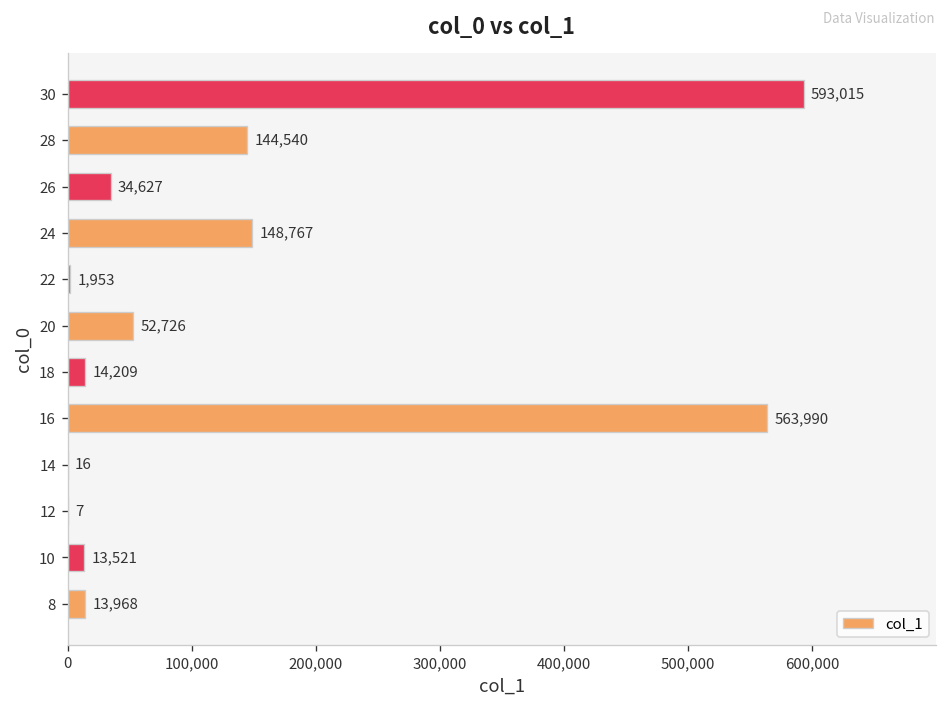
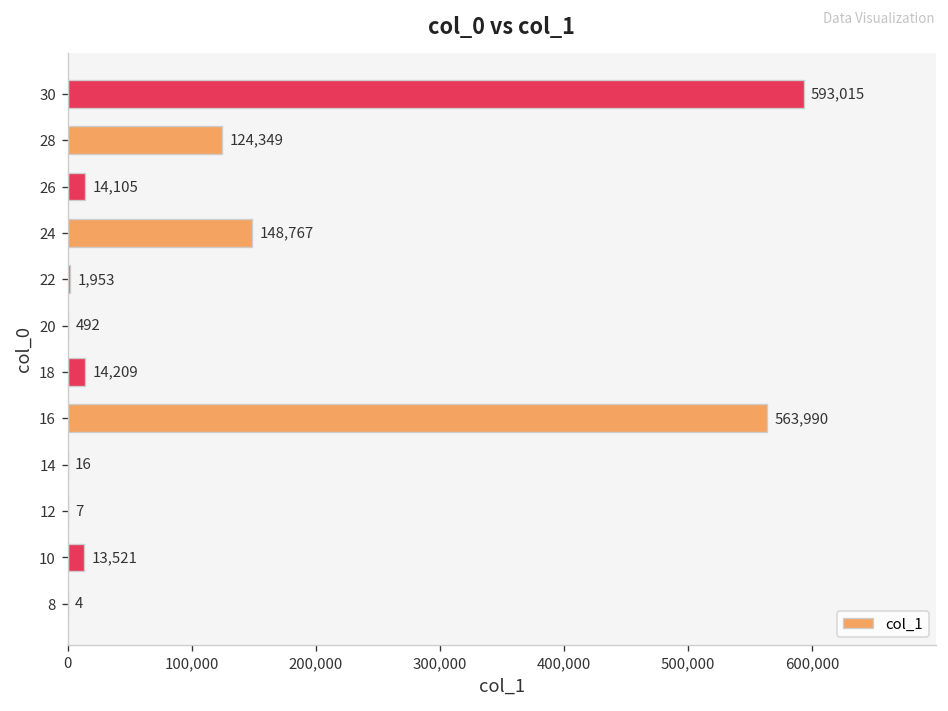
  {
    "30": "593,015",
-   "28": "144,540",
-   "26": "34,627",
+   "28": "124,349",
+   "26": "14,105",
    "24": "148,767",
    "22": "1,953",
-   "20": "52,726",
+   "20": "492",
    "18": "14,209",
    "16": "563,990",
    "14": "16",
    "12": "7",
    "10": "13,521",
-   "8": "13,968"
+   "8": "4"
  }
